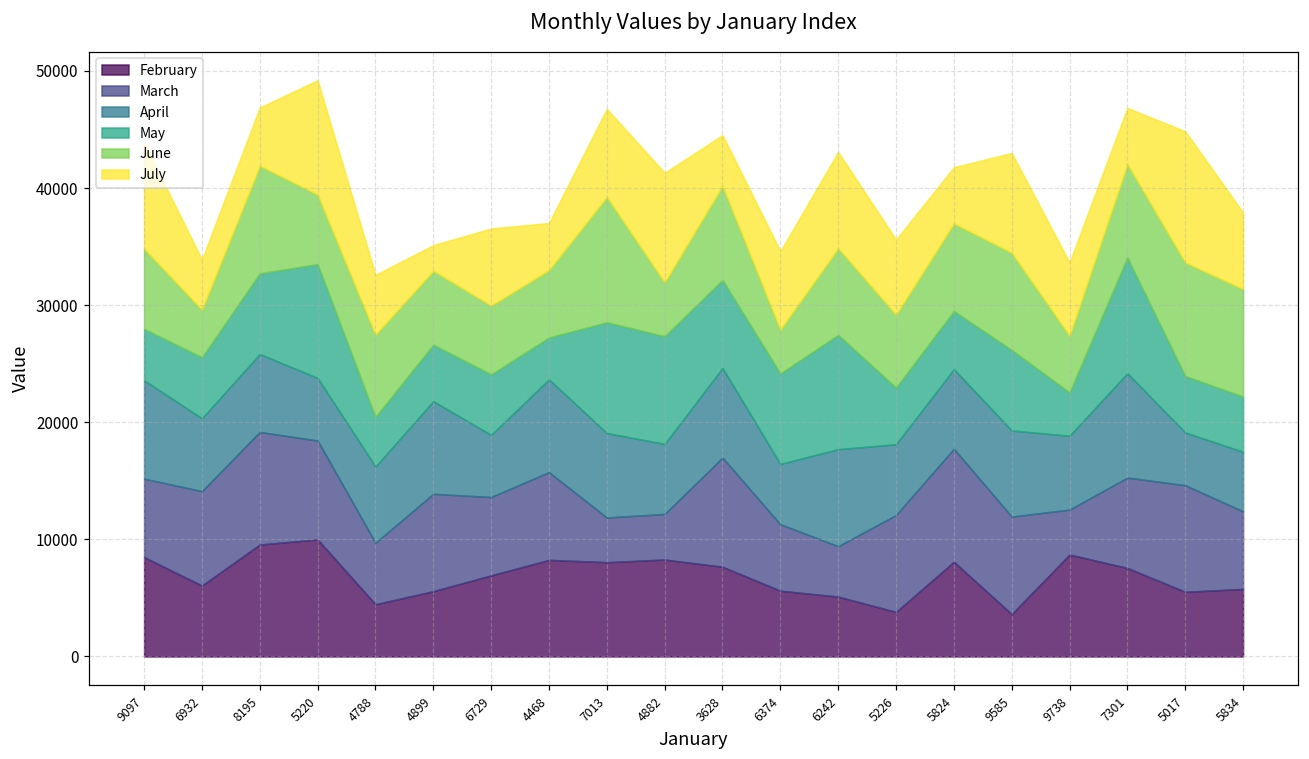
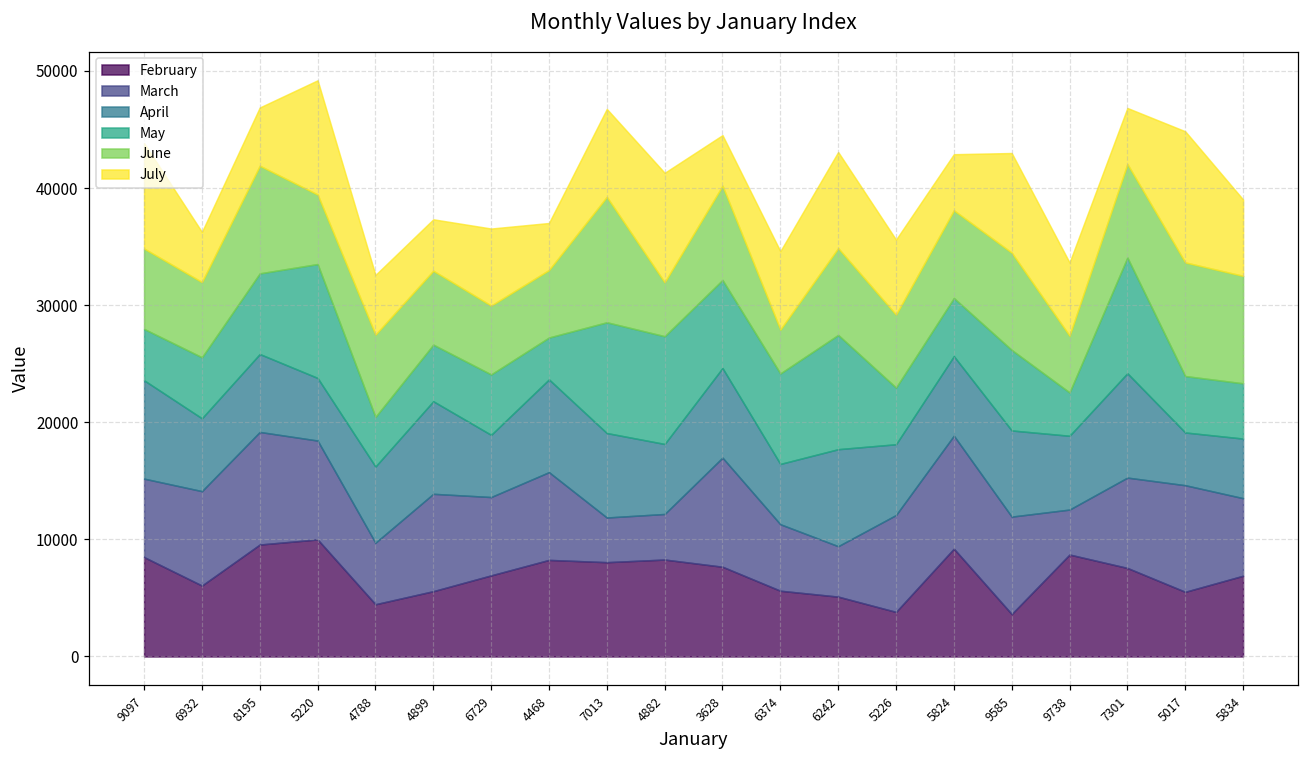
  {
    "February": {
      "9097": 8500,
      "6932": 6100,
      "8195": 9600,
      "5220": 10000,
      "4788": 4500,
      "4899": 5600,
      "6729": 6900,
      "4468": 8200,
      "7013": 8100,
      "4882": 8300,
      "3628": 7700,
      "6374": 5600,
      "6242": 5100,
      "5226": 3800,
-     "5824": 8100,
+     "5824": 9200,
      "9585": 3600,
      "9738": 8700,
      "7301": 7600,
      "5017": 5500,
-     "5834": 5800
+     "5834": 6900
    },
    "June": {
      "9097": 6900,
-     "6932": 4100,
+     "6932": 6400,
      "8195": 9200,
      "5220": 5900,
      "4788": 7000,
      "4899": 6300,
      "6729": 5900,
      "4468": 5800,
      "7013": 10700,
      "4882": 4600,
      "3628": 8000,
      "6374": 3700,
      "6242": 7400,
      "5226": 6200,
      "5824": 7500,
      "9585": 8300,
      "9738": 4800,
      "7301": 8000,
      "5017": 9700,
      "5834": 9200
    },
    "July": {
      "6932": 4300,
      "8195": 5000,
      "5220": 9800,
      "4788": 5100,
-     "4899": 2200,
+     "4899": 4400,
      "6729": 6600,
      "4468": 4000,
      "7013": 7500,
      "4882": 9300,
      "3628": 4300,
      "6374": 6700,
      "6242": 8200,
      "5226": 6400,
      "5824": 4800,
      "9585": 8500,
      "9738": 6200,
      "7301": 4800,
      "5017": 11200,
      "5834": 6500
    }
  }
